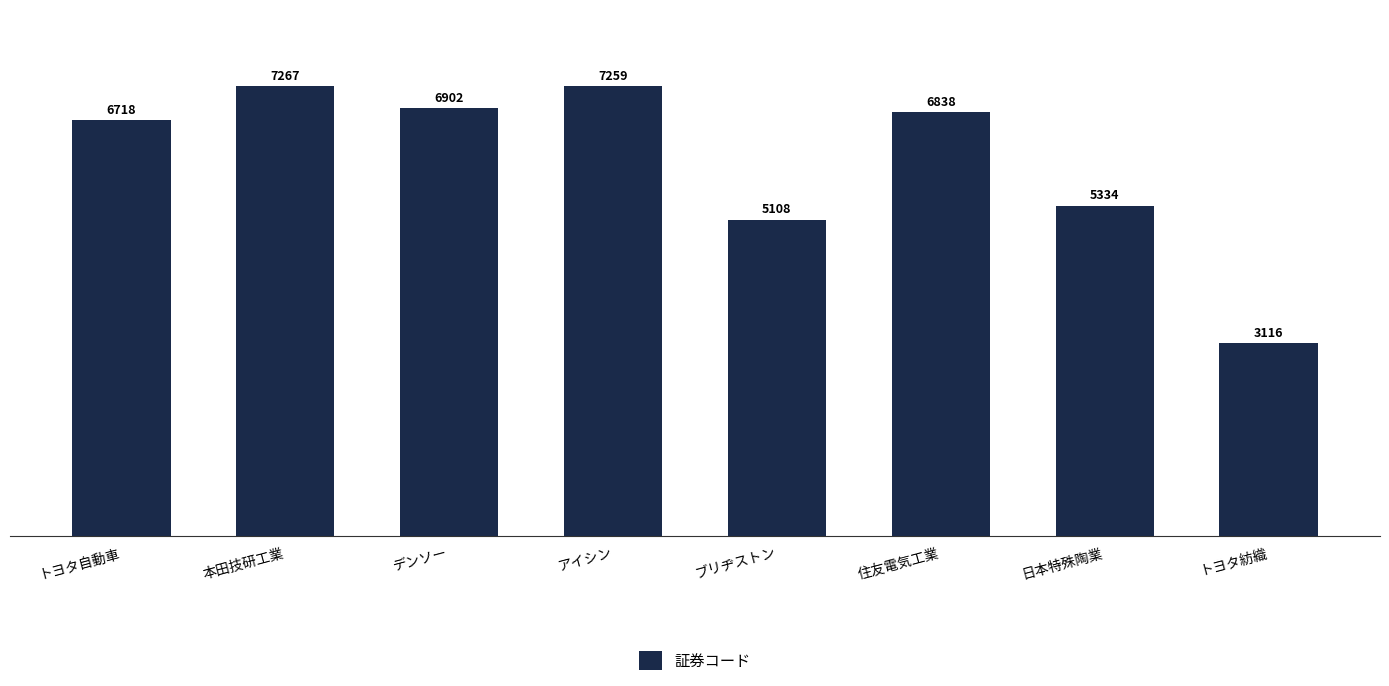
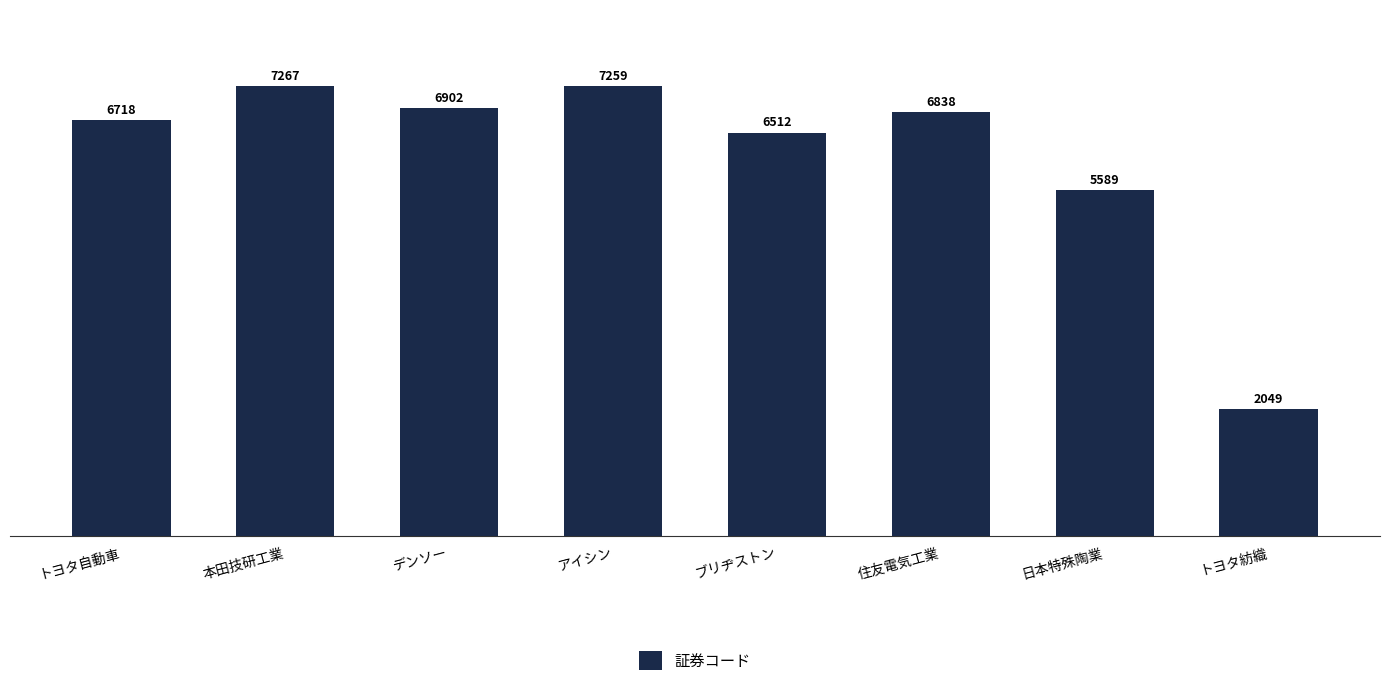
  {
    "トヨタ自動車": 6718,
    "本田技研工業": 7267,
    "デンソー": 6902,
    "アイシン": 7259,
-   "ブリヂストン": 5108,
+   "ブリヂストン": 6512,
    "住友電気工業": 6838,
-   "日本特殊陶業": 5334,
-   "トヨタ紡織": 3116
+   "日本特殊陶業": 5589,
+   "トヨタ紡織": 2049
  }
